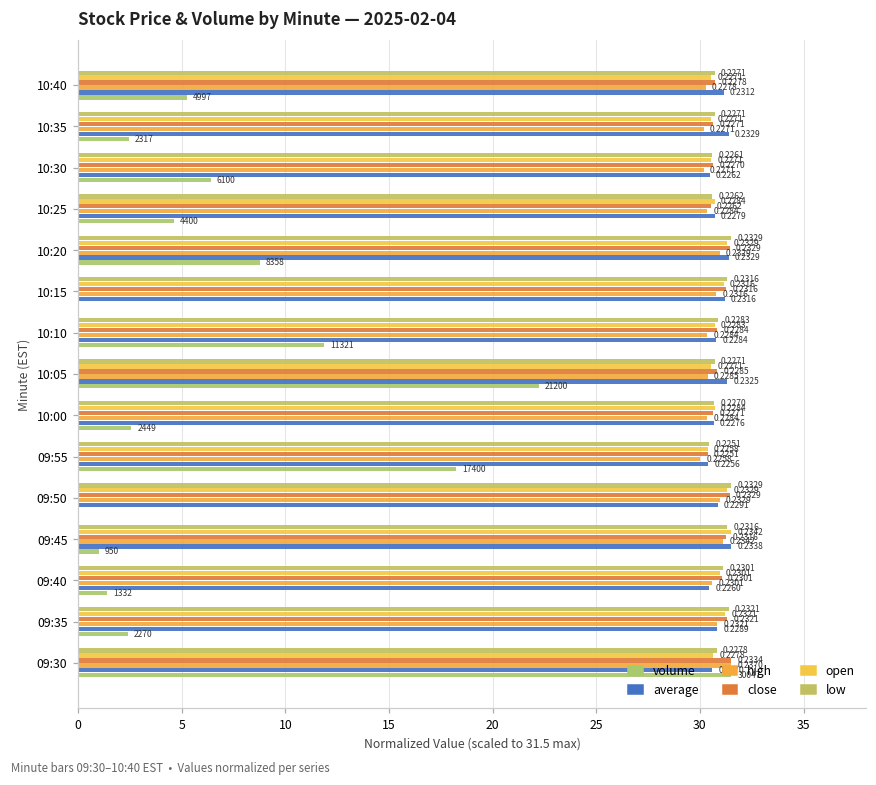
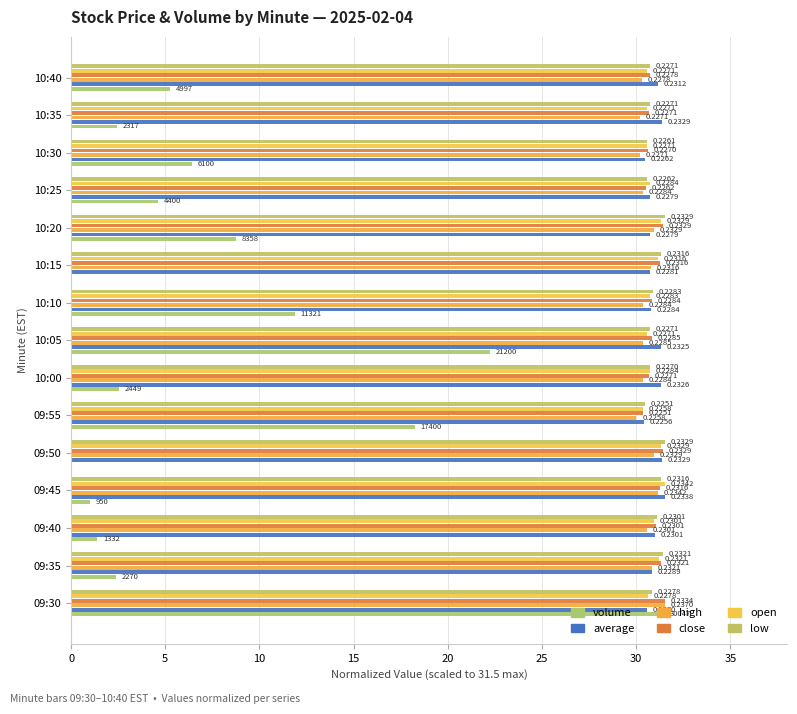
  {
    "average": {
-     "10:20": 0.2329,
-     "10:15": 0.2316,
-     "10:00": 0.2276,
-     "09:50": 0.2291,
-     "09:40": 0.2260
+     "10:20": 0.2279,
+     "10:15": 0.2281,
+     "10:00": 0.2326,
+     "09:50": 0.2329,
+     "09:40": 0.2301
    }
  }
